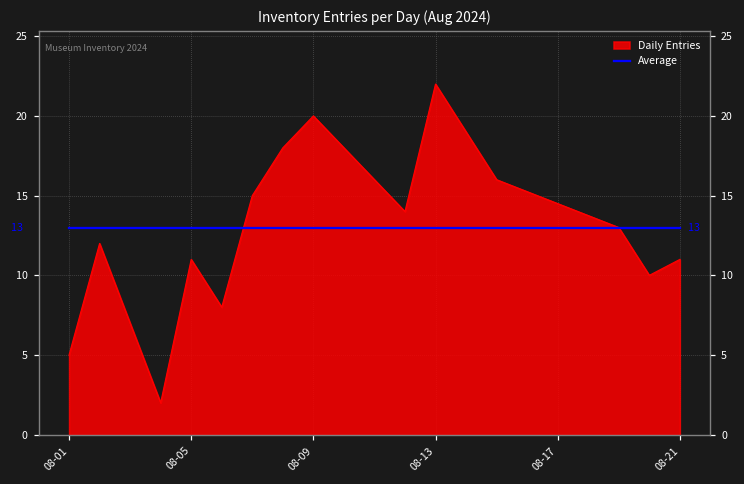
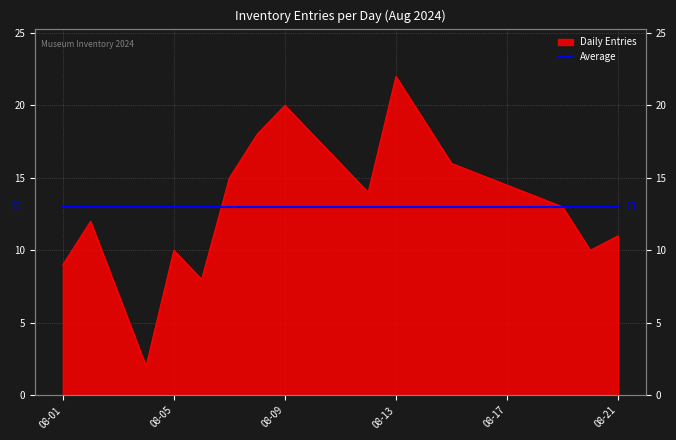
  {
    "Daily Entries": {
-     "08-01": 5,
-     "08-05": 11,
+     "08-01": 9,
+     "08-05": 10,
      "08-09": 20,
      "08-13": 22,
      "08-21": 11
    },
    "Average": {
      "08-21": 13
    }
  }
